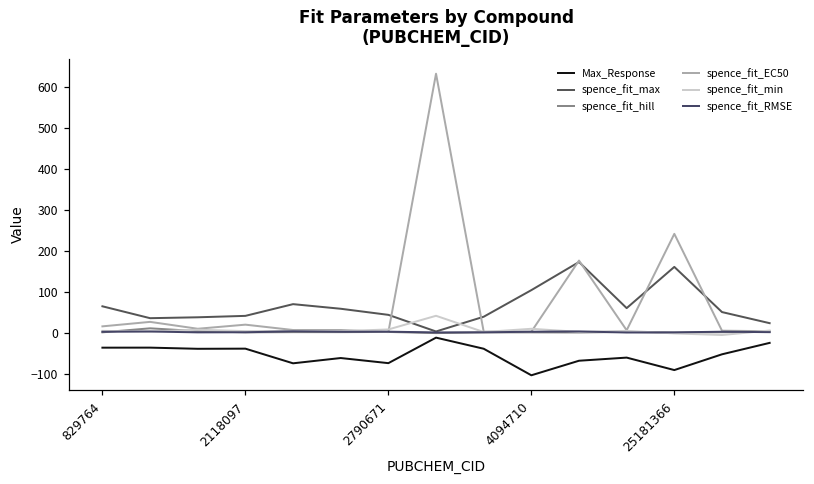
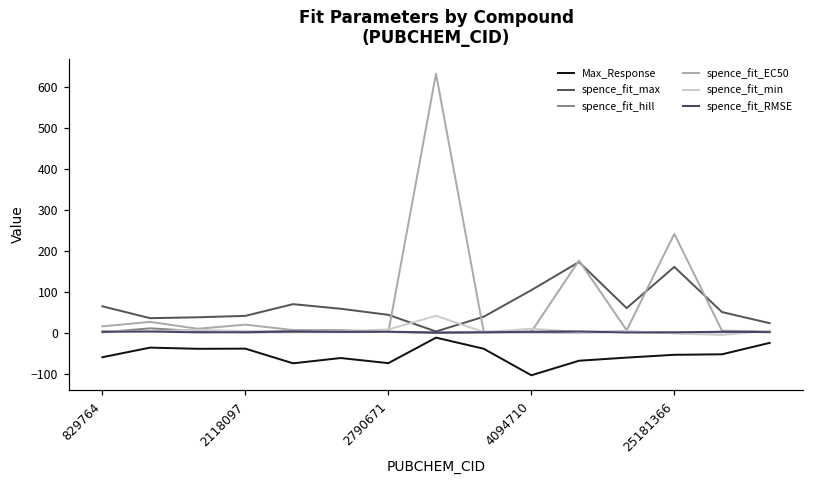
  {
    "Max_Response": {
-     "829764": -40,
+     "829764": -60,
      "2118097": -40,
      "2790671": -70,
      "4094710": -100,
-     "25181366": -90
+     "25181366": -50
    }
  }
